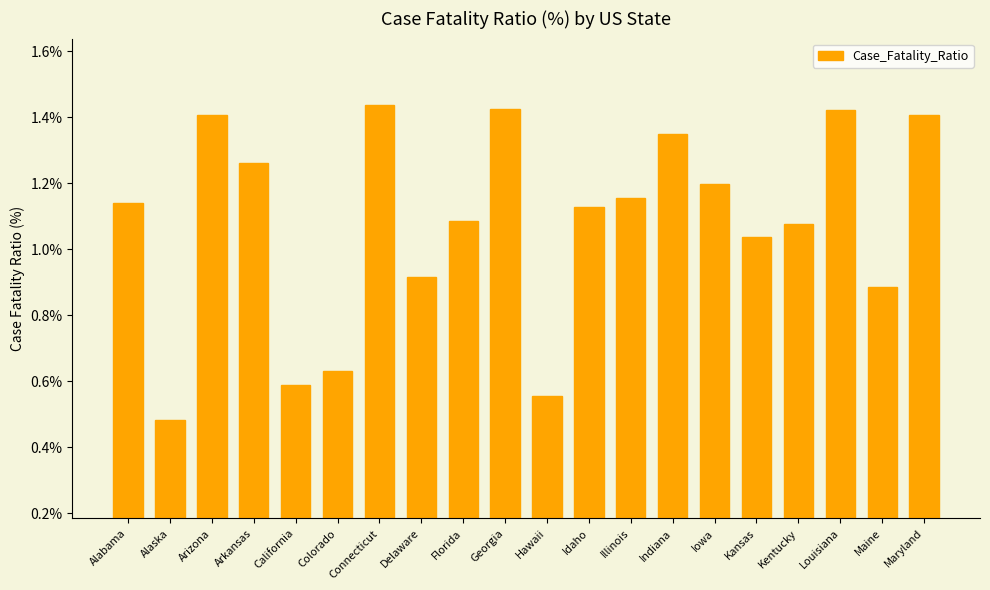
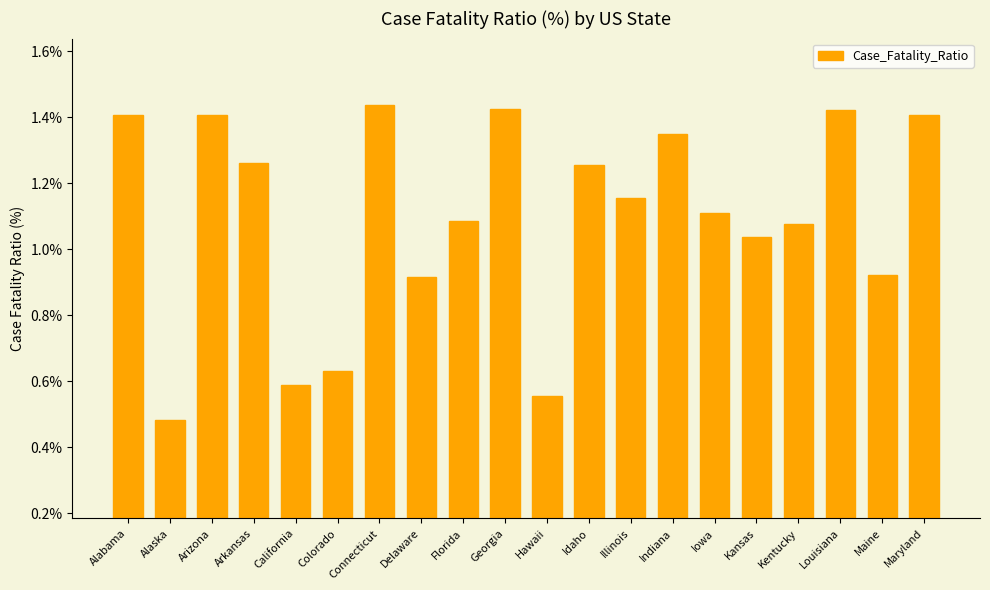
  {
-   "Alabama": "1.14%",
+   "Alabama": "1.41%",
    "Alaska": "0.48%",
    "Arizona": "1.41%",
    "Arkansas": "1.26%",
    "California": "0.59%",
    "Colorado": "0.63%",
    "Connecticut": "1.44%",
    "Delaware": "0.92%",
    "Florida": "1.09%",
    "Georgia": "1.42%",
    "Hawaii": "0.56%",
-   "Idaho": "1.13%",
+   "Idaho": "1.26%",
    "Illinois": "1.15%",
    "Indiana": "1.35%",
-   "Iowa": "1.20%",
+   "Iowa": "1.11%",
    "Kansas": "1.04%",
    "Kentucky": "1.08%",
    "Louisiana": "1.42%",
-   "Maine": "0.89%",
+   "Maine": "0.92%",
    "Maryland": "1.41%"
  }
